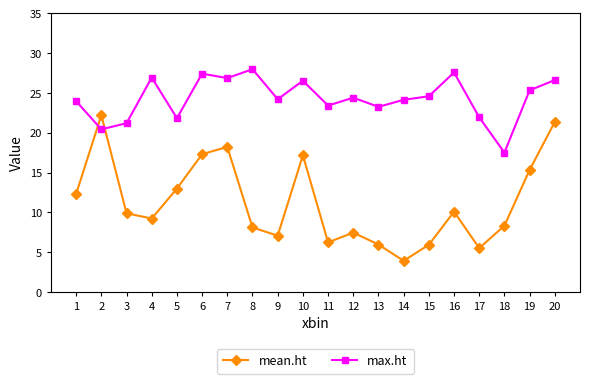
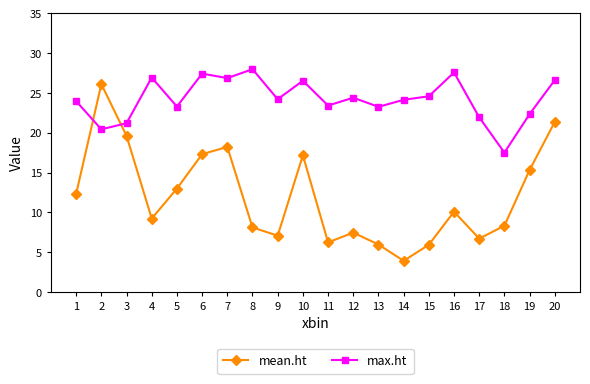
  {
    "mean.ht": {
      "1": 12,
-     "2": 22,
-     "3": 10,
+     "2": 26,
+     "3": 20,
      "4": 9,
      "5": 13,
      "6": 17,
      "7": 18,
      "8": 8,
      "9": 7,
      "10": 17,
      "11": 6,
      "12": 7,
      "13": 6,
      "14": 4,
      "15": 6,
      "16": 10,
-     "17": 6,
+     "17": 7,
      "18": 8,
      "19": 15,
      "20": 21
    },
    "max.ht": {
      "1": 24,
      "2": 20,
      "3": 21,
      "4": 27,
-     "5": 22,
+     "5": 23,
      "6": 27,
      "7": 27,
      "8": 28,
      "9": 24,
      "10": 27,
      "11": 23,
      "12": 24,
      "13": 23,
      "14": 24,
      "15": 25,
      "16": 28,
      "17": 22,
      "18": 18,
-     "19": 25,
+     "19": 22,
      "20": 27
    }
  }
